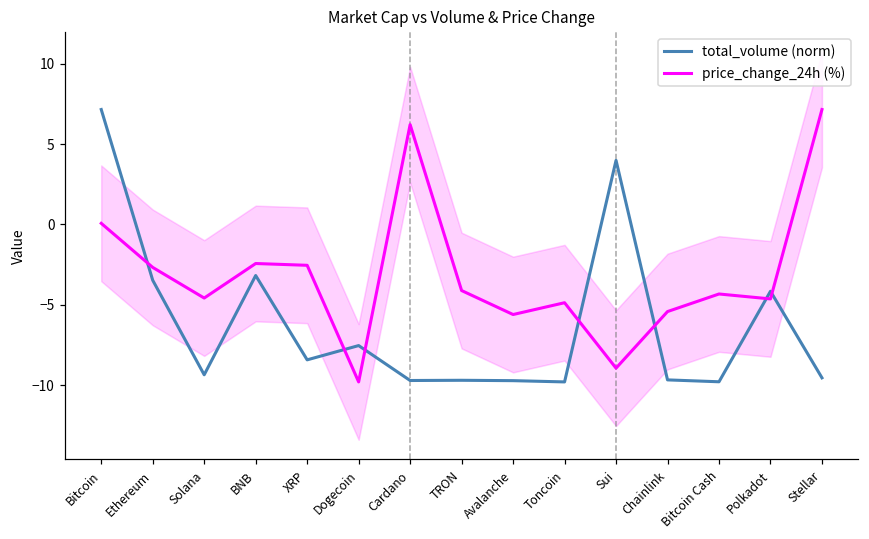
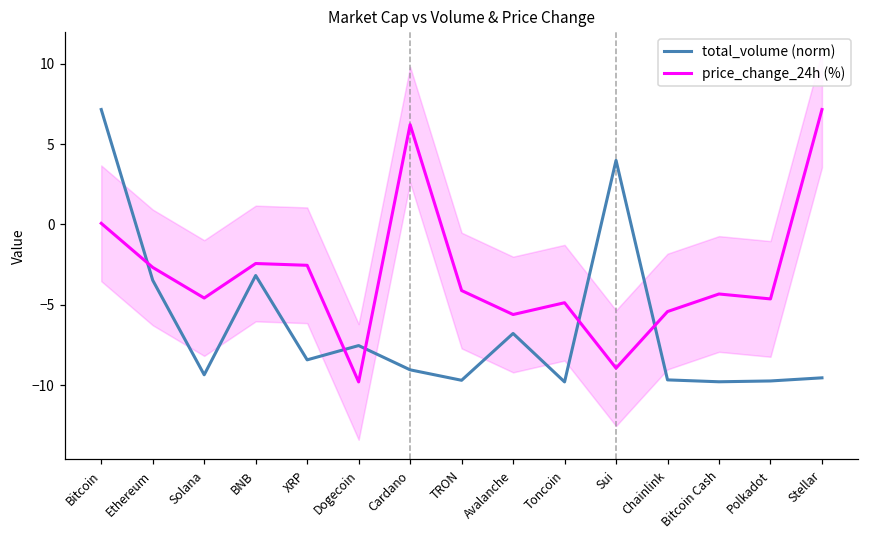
  {
    "total_volume (norm)": {
      "Bitcoin": 7.2,
      "Ethereum": -3.5,
      "Solana": -9.4,
      "BNB": -3.2,
      "XRP": -8.4,
      "Dogecoin": -7.5,
-     "Cardano": -9.7,
+     "Cardano": -9.1,
      "TRON": -9.7,
-     "Avalanche": -9.7,
+     "Avalanche": -6.8,
      "Toncoin": -9.8,
      "Sui": 4.0,
      "Chainlink": -9.7,
      "Bitcoin Cash": -9.8,
-     "Polkadot": -4.2,
+     "Polkadot": -9.7,
      "Stellar": -9.6
    }
  }
